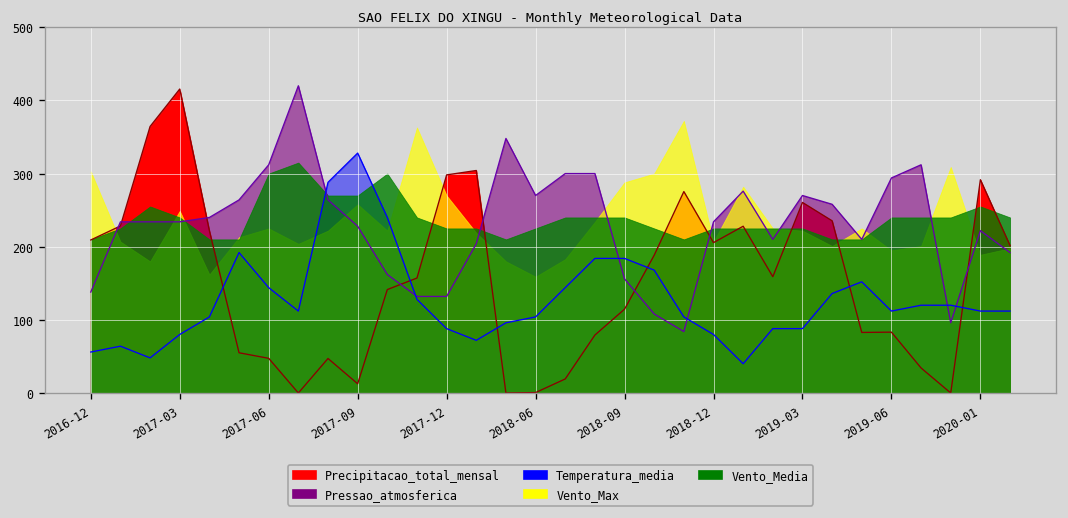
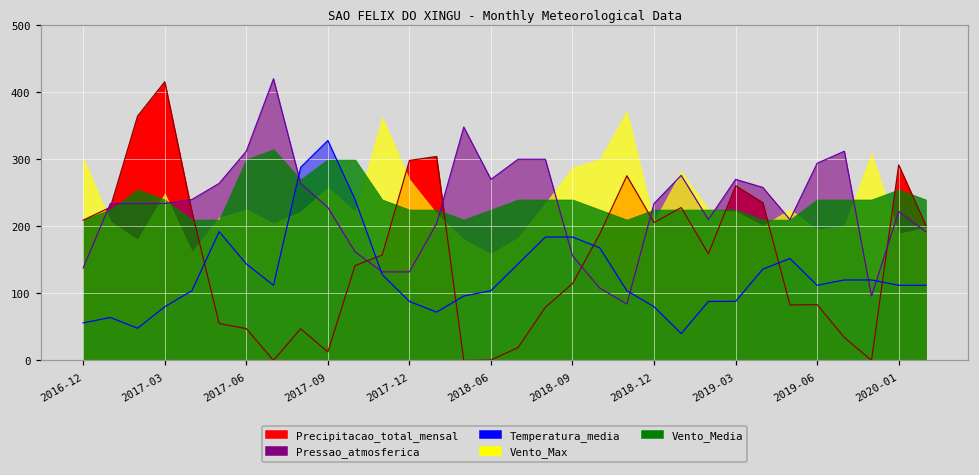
  {
    "Precipitacao_total_mensal": {
      "2017-03": 420,
      "2017-06": 50,
      "2017-09": 10,
      "2017-12": 300,
      "2018-06": 0,
      "2018-09": 110,
      "2019-03": 260,
      "2019-06": 80,
      "2020-01": 290
    },
    "Pressao_atmosferica": {
      "2016-12": 140,
      "2017-03": 230,
      "2017-06": 310,
      "2017-09": 230,
      "2017-12": 130,
      "2018-06": 270,
      "2018-09": 160,
      "2018-12": 230,
      "2019-03": 270,
      "2019-06": 290,
      "2020-01": 220
    },
    "Temperatura_media": {
      "2016-12": 60,
      "2017-03": 80,
      "2017-06": 140,
      "2017-09": 330,
      "2017-12": 90,
      "2018-06": 100,
      "2018-09": 180,
      "2018-12": 80,
      "2019-03": 90,
      "2019-06": 110,
      "2020-01": 110
    },
    "Vento_Max": {
      "2016-12": 300,
      "2017-03": 250,
      "2017-06": 230,
      "2017-09": 260,
      "2017-12": 270,
      "2018-06": 160,
      "2018-09": 290,
      "2019-06": 200,
      "2020-01": 190
    },
    "Vento_Media": {
      "2017-03": 240,
      "2017-06": 300,
-     "2017-09": 270,
+     "2017-09": 300,
      "2017-12": 230,
      "2018-06": 230,
      "2018-09": 240,
      "2018-12": 230,
      "2019-06": 240,
      "2020-01": 260
    }
  }
